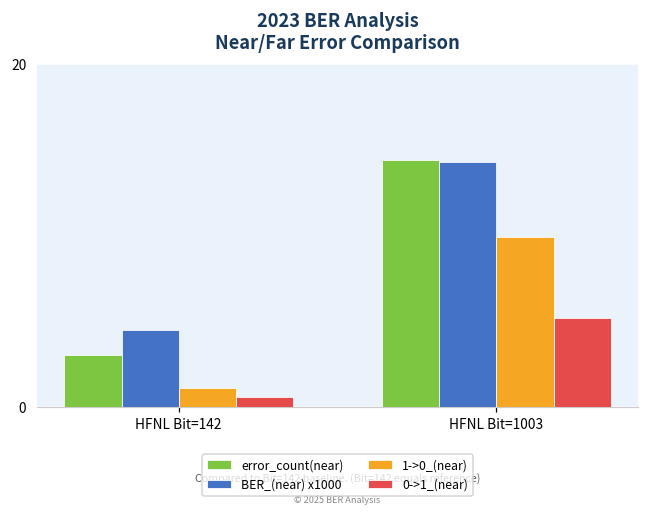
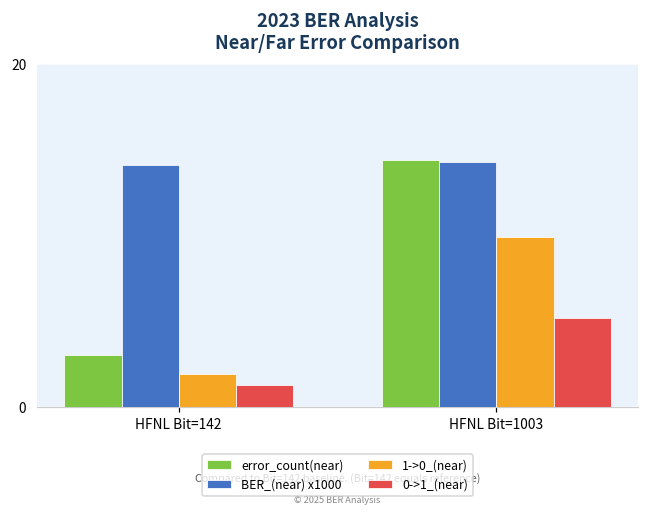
  {
    "error_count(near)": {
      "HFNL Bit=142": 3.0,
      "HFNL Bit=1003": 14.4
    },
    "BER_(near) x1000": {
-     "HFNL Bit=142": 4.5,
+     "HFNL Bit=142": 14.1,
      "HFNL Bit=1003": 14.3
    },
    "1->0_(near)": {
-     "HFNL Bit=142": 1.1,
+     "HFNL Bit=142": 1.9,
      "HFNL Bit=1003": 9.9
    },
    "0->1_(near)": {
-     "HFNL Bit=142": 0.6,
+     "HFNL Bit=142": 1.3,
      "HFNL Bit=1003": 5.2
    }
  }
